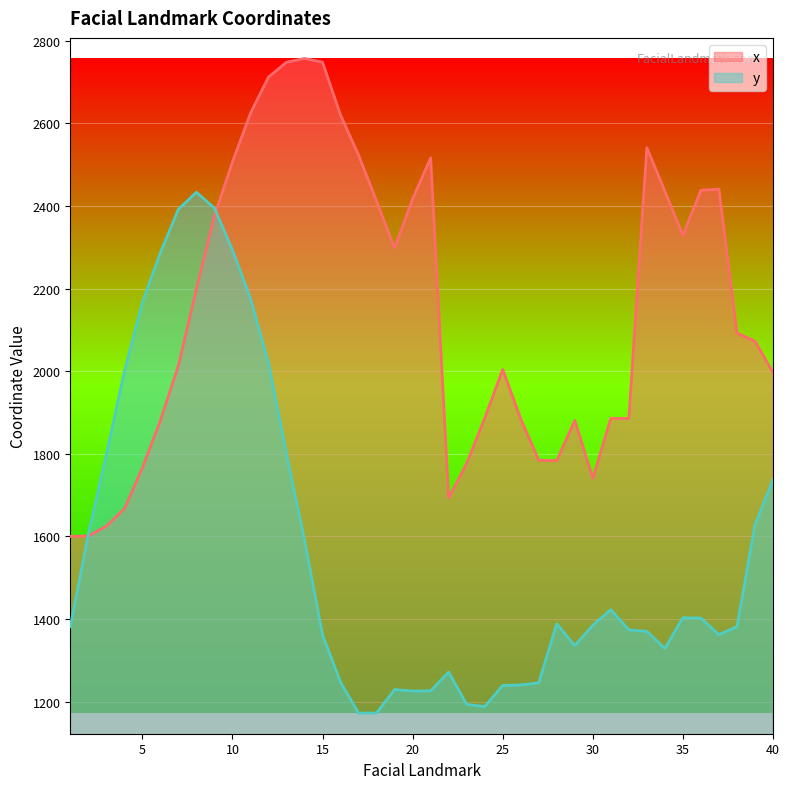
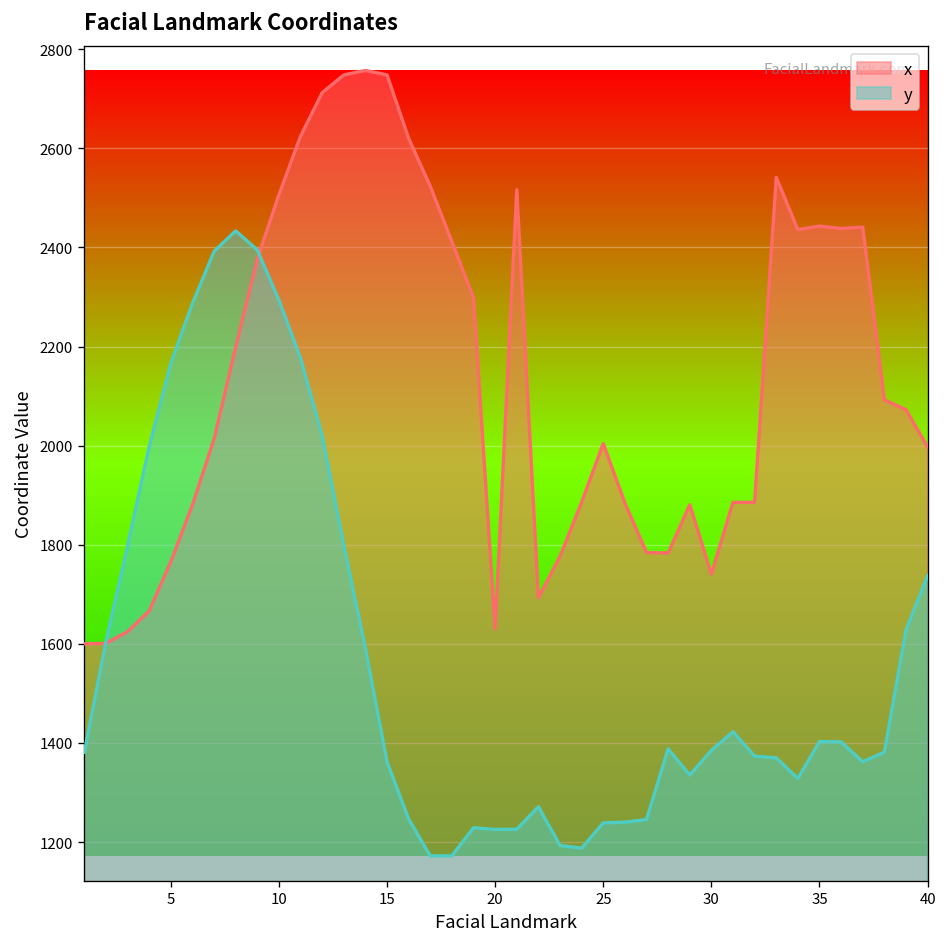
  {
    "x": {
      "5": 1770,
      "10": 2510,
      "15": 2750,
-     "20": 2420,
+     "20": 1630,
      "25": 2000,
      "30": 1740,
-     "35": 2330,
+     "35": 2440,
      "40": 2000
    },
    "y": {
      "5": 2170,
      "10": 2290,
      "15": 1360,
      "20": 1230,
      "25": 1240,
      "30": 1380,
      "35": 1400,
      "40": 1740
    }
  }
